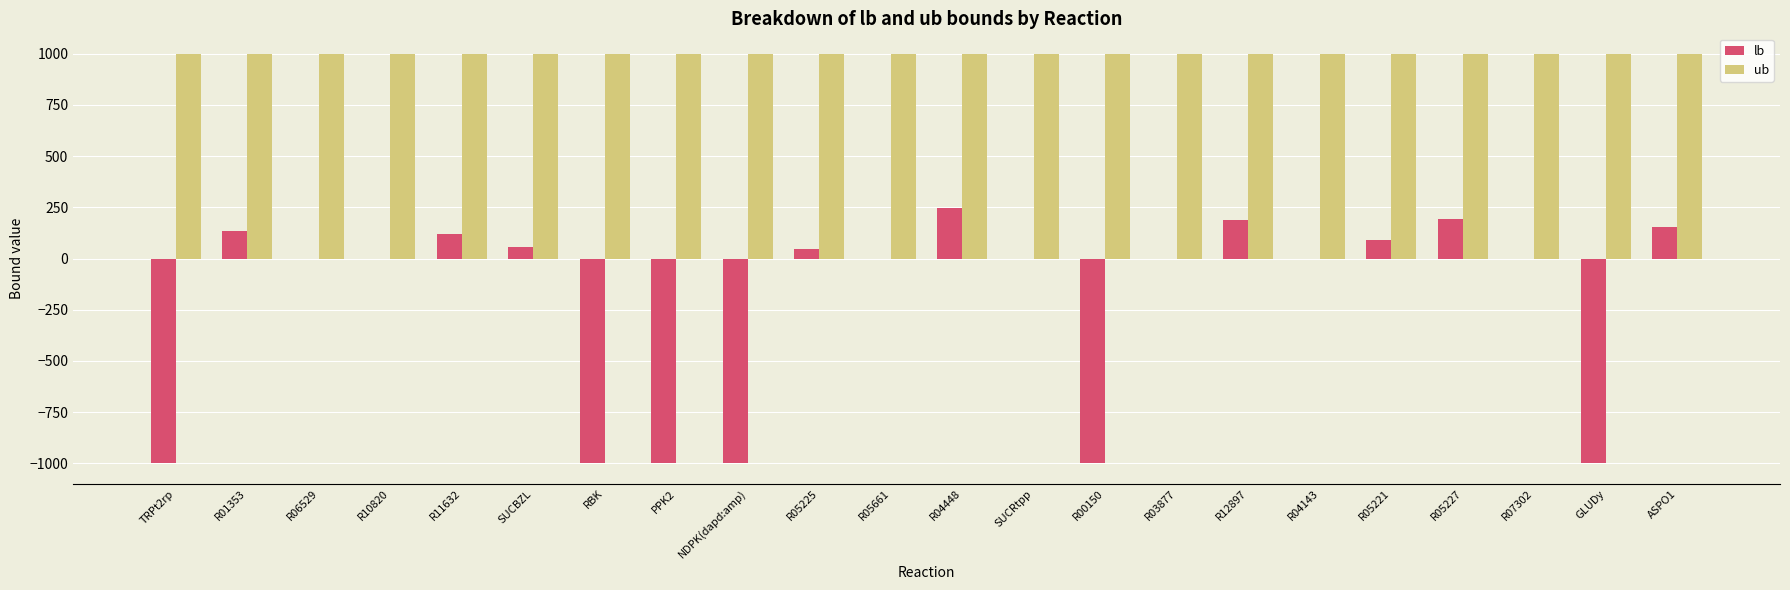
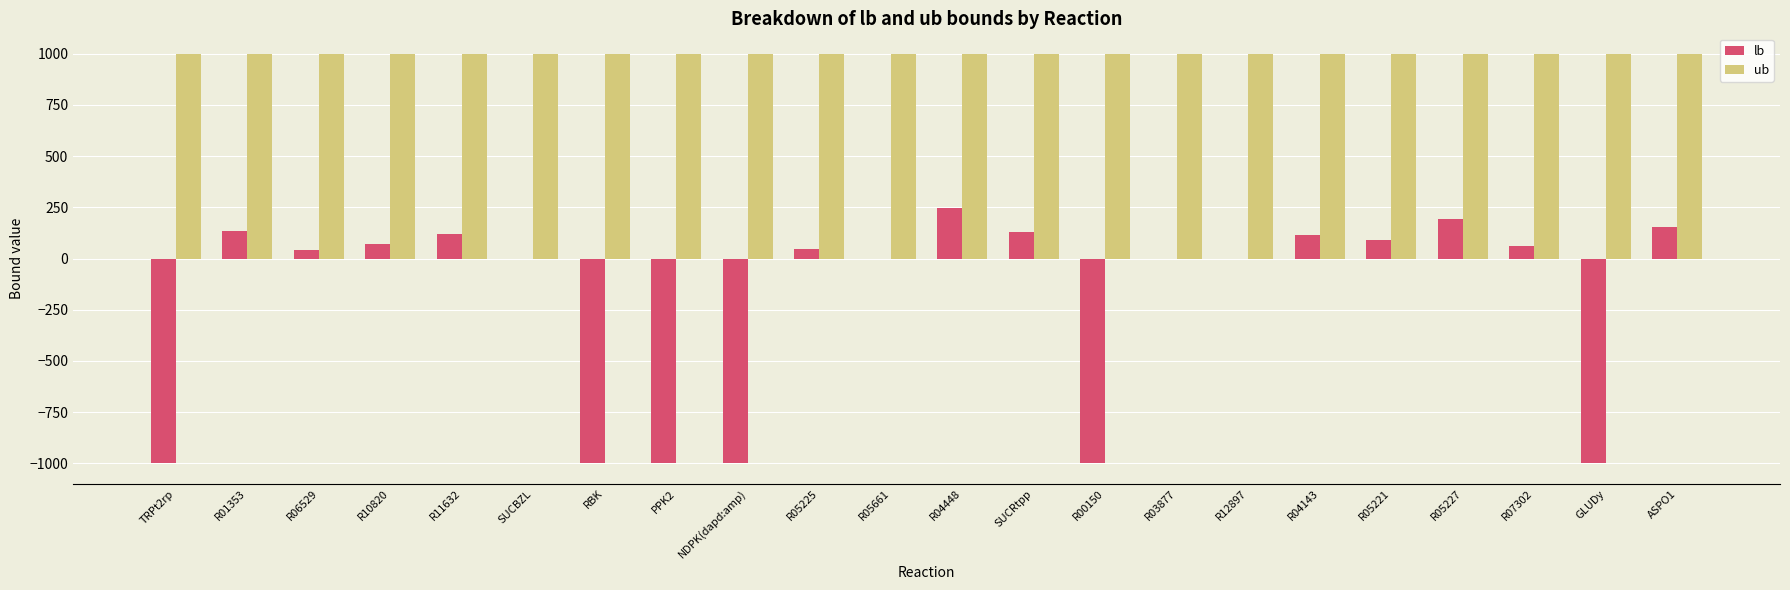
  {
    "lb": {
      "TRPt2rp": -1000,
      "R01353": 140,
-     "R06529": 0,
-     "R10820": 0,
+     "R06529": 40,
+     "R10820": 70,
      "R11632": 120,
-     "SUCBZL": 60,
+     "SUCBZL": 0,
      "RBK": -1000,
      "PPK2": -1000,
      "NDPK(dapd:amp)": -1000,
      "R05225": 50,
      "R05661": 0,
      "R04448": 250,
-     "SUCRtpp": 0,
+     "SUCRtpp": 130,
      "R00150": -1000,
      "R03877": 0,
-     "R12897": 190,
-     "R04143": 0,
+     "R12897": 0,
+     "R04143": 110,
      "R05221": 90,
      "R05227": 190,
-     "R07302": 0,
+     "R07302": 60,
      "GLUDy": -1000,
      "ASPO1": 150
    },
    "ub": {
      "TRPt2rp": 1000,
      "R01353": 1000,
      "R06529": 1000,
      "R10820": 1000,
      "R11632": 1000,
      "SUCBZL": 1000,
      "RBK": 1000,
      "PPK2": 1000,
      "NDPK(dapd:amp)": 1000,
      "R05225": 1000,
      "R05661": 1000,
      "R04448": 1000,
      "SUCRtpp": 1000,
      "R00150": 1000,
      "R03877": 1000,
      "R12897": 1000,
      "R04143": 1000,
      "R05221": 1000,
      "R05227": 1000,
      "R07302": 1000,
      "GLUDy": 1000,
      "ASPO1": 1000
    }
  }
